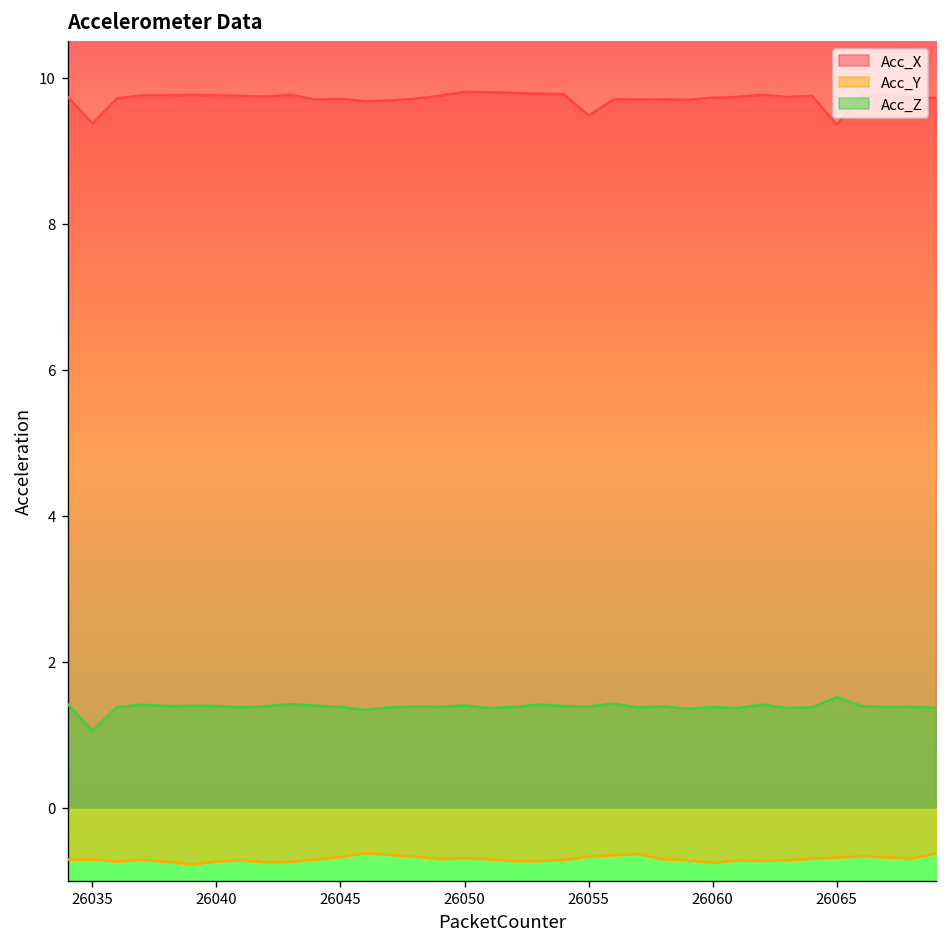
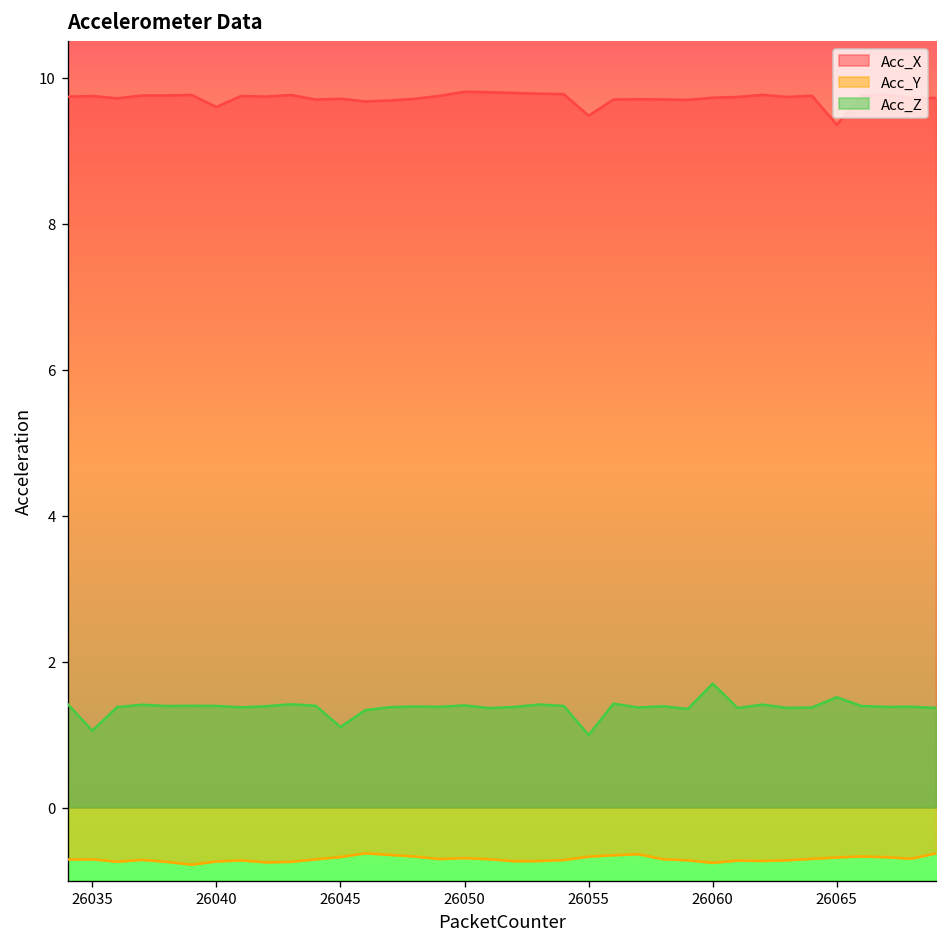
  {
    "Acc_X": {
-     "26035": 9.4,
-     "26040": 9.8,
+     "26035": 9.7,
+     "26040": 9.6,
      "26045": 9.7,
      "26050": 9.8,
      "26055": 9.5,
      "26060": 9.7,
      "26065": 9.4
    },
    "Acc_Z": {
      "26035": 1.1,
      "26040": 1.4,
-     "26045": 1.4,
+     "26045": 1.1,
      "26050": 1.4,
-     "26055": 1.4,
-     "26060": 1.4,
+     "26055": 1.0,
+     "26060": 1.7,
      "26065": 1.5
    }
  }
